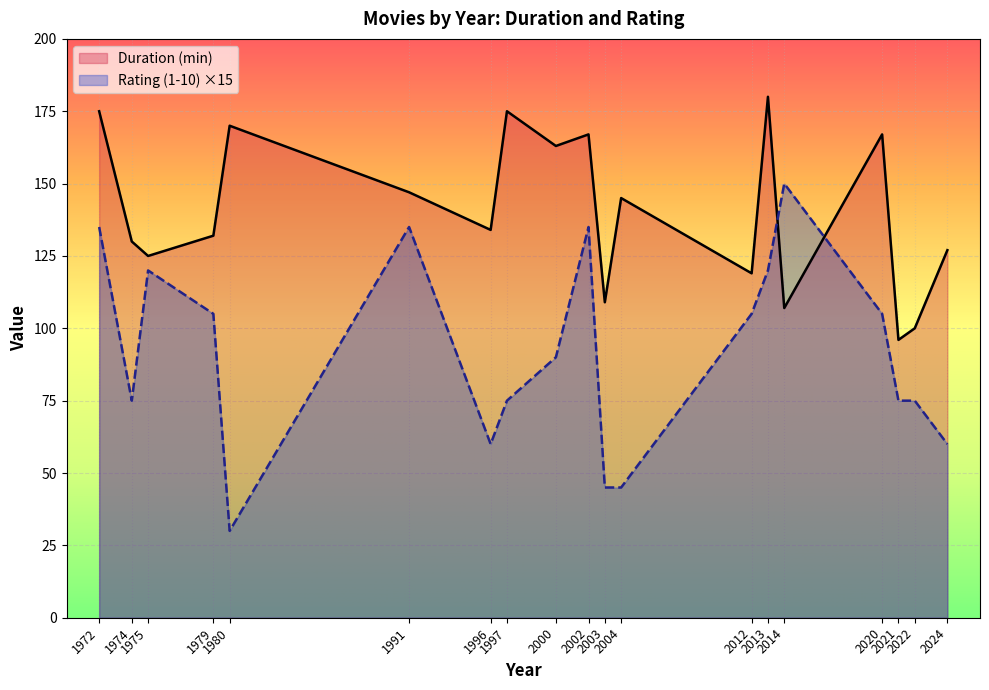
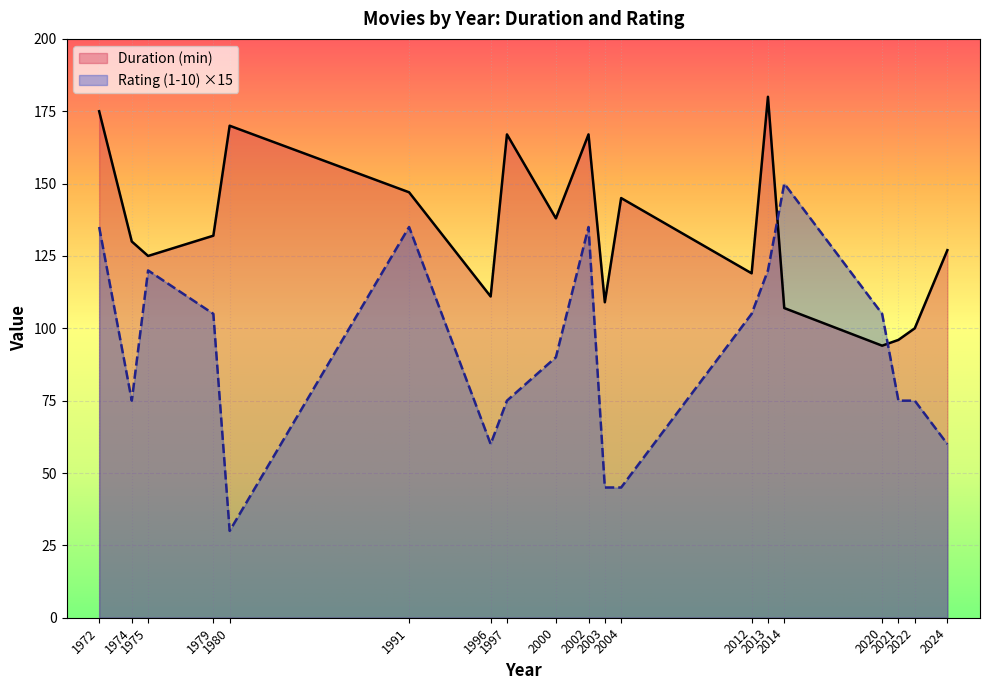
  {
    "Duration (min)": {
      "1972": 175,
      "1974": 130,
      "1975": 125,
      "1979": 132,
      "1980": 170,
      "1991": 147,
-     "1996": 134,
-     "1997": 175,
-     "2000": 163,
+     "1996": 111,
+     "1997": 167,
+     "2000": 138,
      "2002": 167,
      "2003": 109,
      "2004": 145,
      "2012": 119,
      "2013": 180,
      "2014": 107,
-     "2020": 167,
+     "2020": 94,
      "2021": 96,
      "2022": 100,
      "2024": 127
    },
    "Rating (1-10) ×15": {
      "1972": 135,
      "1974": 75,
      "1975": 120,
      "1979": 105,
      "1980": 30,
      "1991": 135,
      "1996": 60,
      "1997": 75,
      "2000": 90,
      "2002": 135,
      "2003": 45,
      "2004": 45,
      "2012": 105,
      "2013": 120,
      "2014": 150,
      "2020": 105,
      "2021": 75,
      "2022": 75,
      "2024": 60
    }
  }
